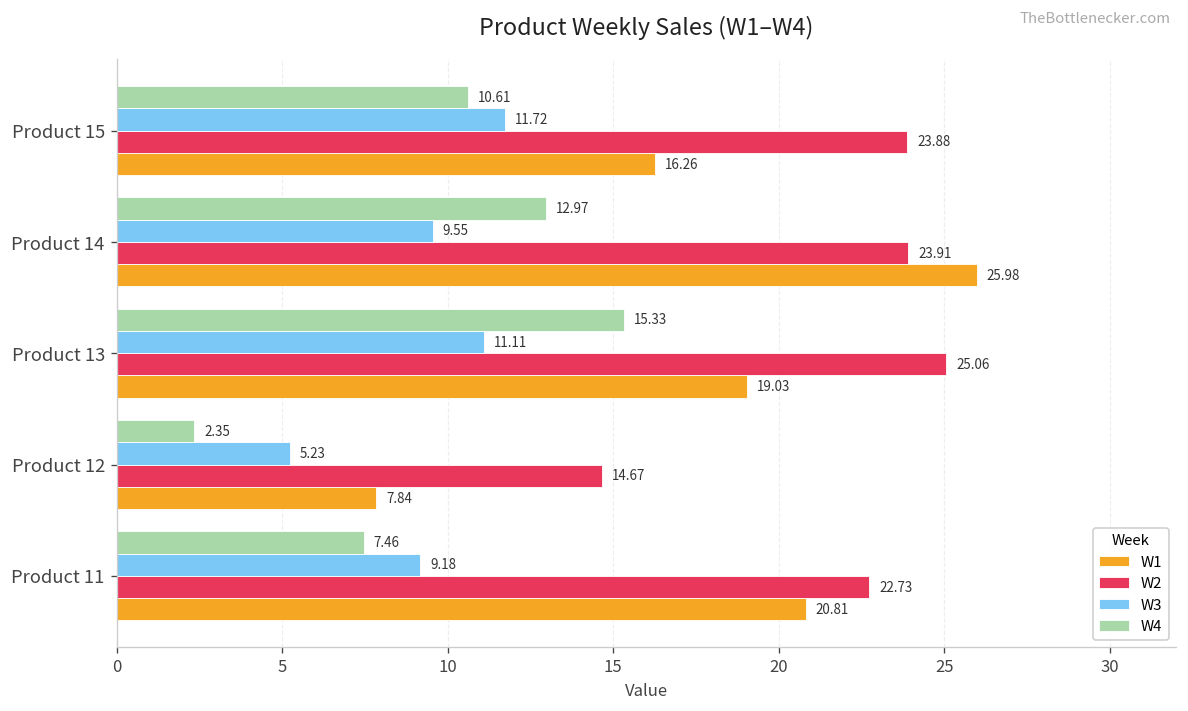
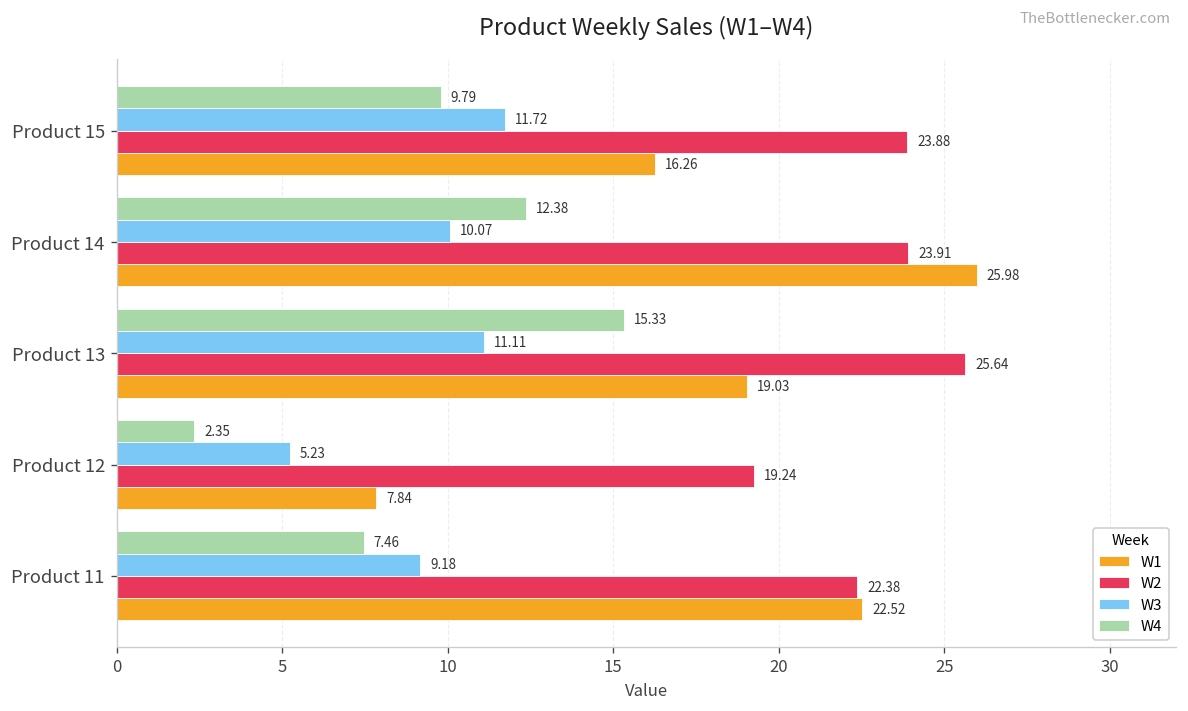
  {
    "W1": {
      "Product 15": 16.26,
      "Product 14": 25.98,
      "Product 13": 19.03,
      "Product 12": 7.84,
-     "Product 11": 20.81
+     "Product 11": 22.52
    },
    "W2": {
      "Product 15": 23.88,
      "Product 14": 23.91,
-     "Product 13": 25.06,
-     "Product 12": 14.67,
-     "Product 11": 22.73
+     "Product 13": 25.64,
+     "Product 12": 19.24,
+     "Product 11": 22.38
    },
    "W3": {
      "Product 15": 11.72,
-     "Product 14": 9.55,
+     "Product 14": 10.07,
      "Product 13": 11.11,
      "Product 12": 5.23,
      "Product 11": 9.18
    },
    "W4": {
-     "Product 15": 10.61,
-     "Product 14": 12.97,
+     "Product 15": 9.79,
+     "Product 14": 12.38,
      "Product 13": 15.33,
      "Product 12": 2.35,
      "Product 11": 7.46
    }
  }
